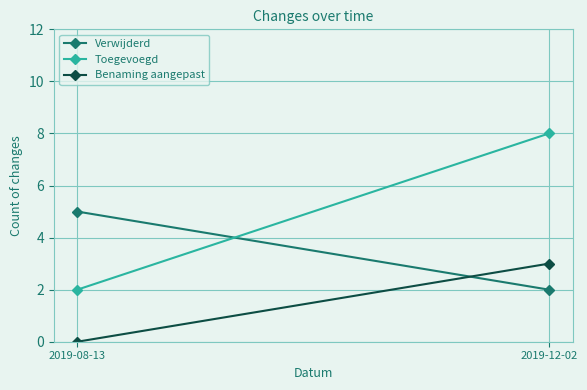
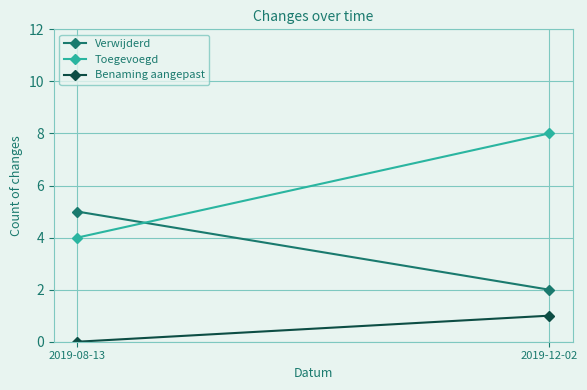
  {
    "Verwijderd": {
      "2019-08-13": 5,
      "2019-12-02": 2
    },
    "Toegevoegd": {
-     "2019-08-13": 2,
+     "2019-08-13": 4,
      "2019-12-02": 8
    },
    "Benaming aangepast": {
      "2019-08-13": 0,
-     "2019-12-02": 3
+     "2019-12-02": 1
    }
  }
